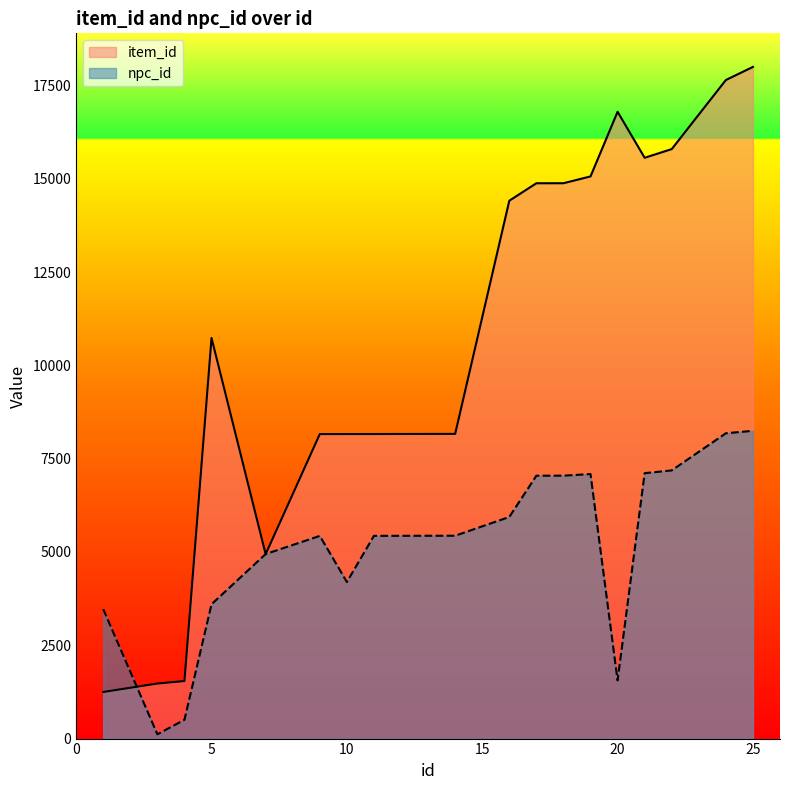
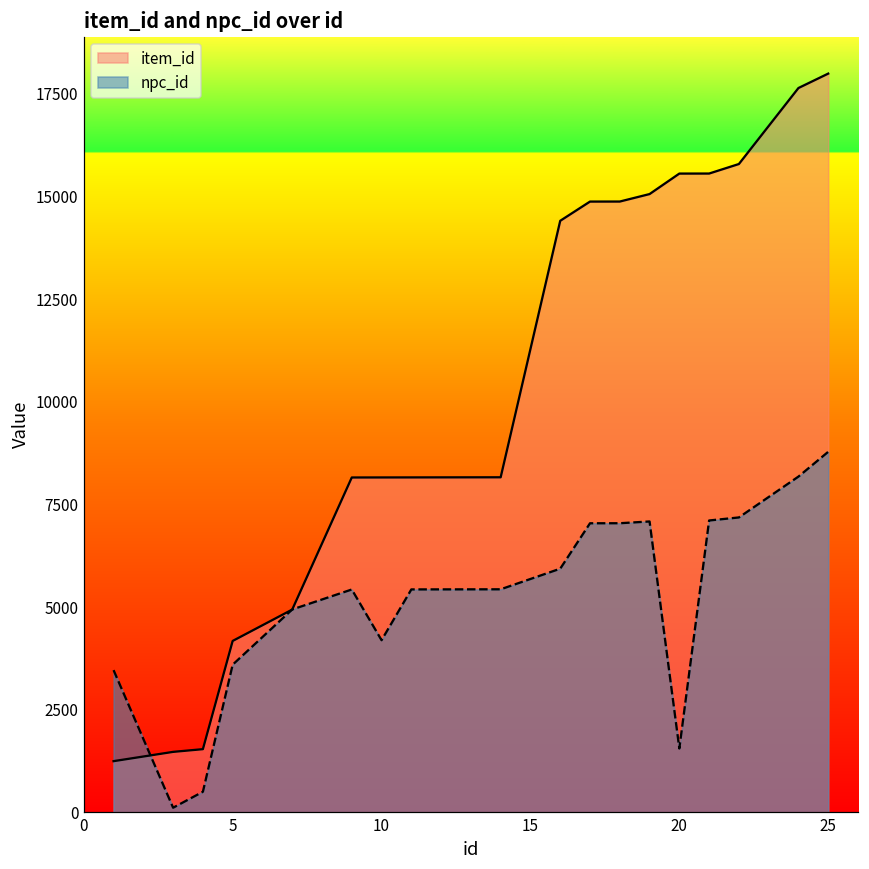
  {
    "item_id": {
-     "5": 10700,
+     "5": 4200,
      "10": 8200,
-     "20": 16800,
+     "20": 15600,
      "25": 18000
    },
    "npc_id": {
      "5": 3600,
      "10": 4200,
      "20": 1600,
-     "25": 8200
+     "25": 8800
    }
  }
